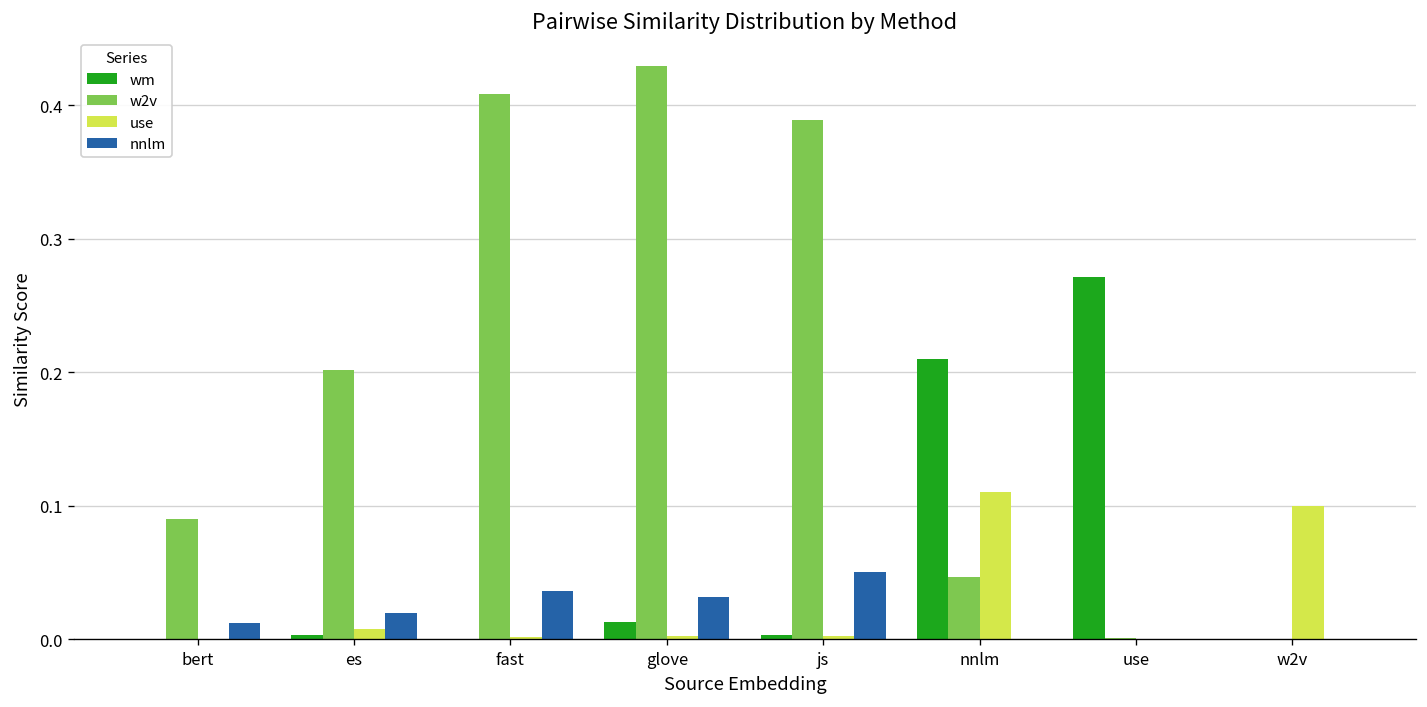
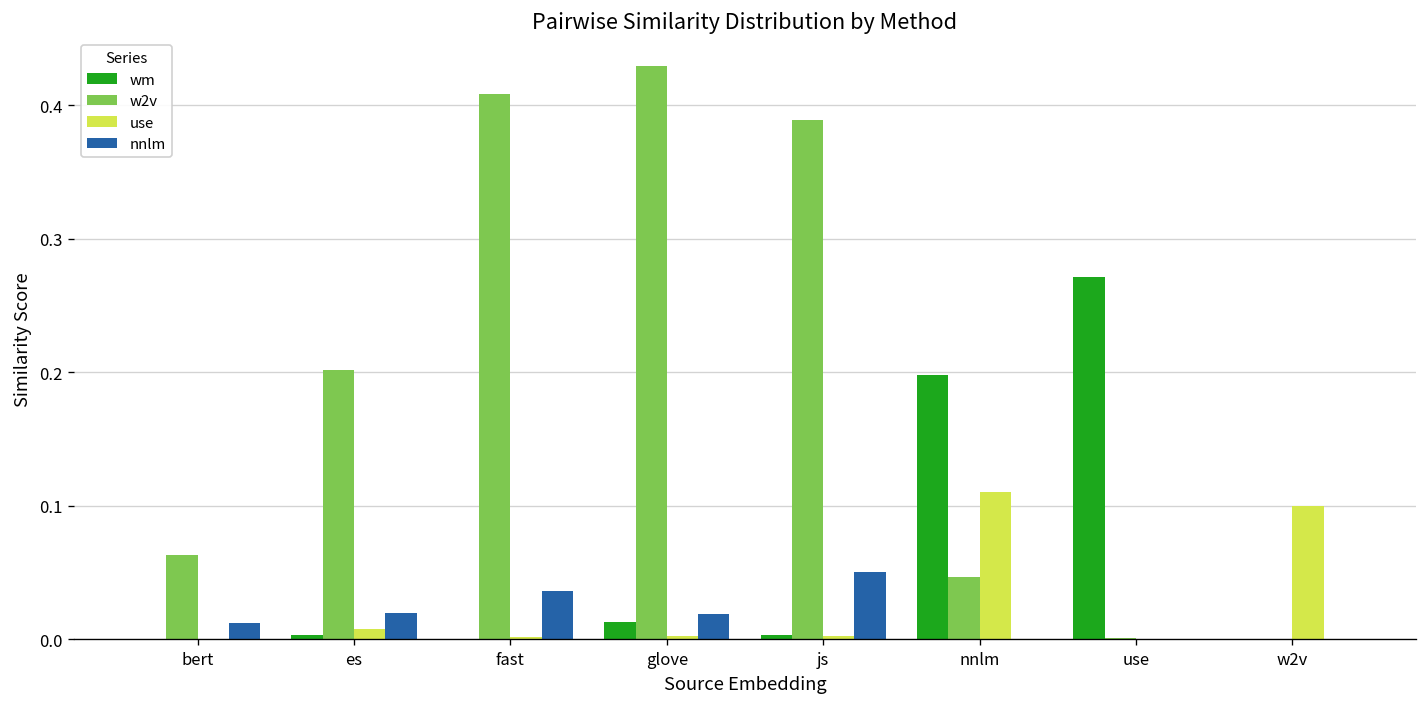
  {
    "wm": {
      "es": 0.003,
      "glove": 0.013,
      "js": 0.003,
-     "nnlm": 0.210,
+     "nnlm": 0.198,
      "use": 0.272
    },
    "w2v": {
-     "bert": 0.090,
+     "bert": 0.063,
      "es": 0.202,
      "fast": 0.409,
      "glove": 0.429,
      "js": 0.389,
      "nnlm": 0.047,
      "w2v": 0.000
    },
    "use": {
      "es": 0.008,
      "glove": 0.003,
      "js": 0.003,
      "nnlm": 0.110,
      "use": 0.000,
      "w2v": 0.100
    },
    "nnlm": {
      "bert": 0.012,
      "es": 0.020,
      "fast": 0.036,
-     "glove": 0.032,
+     "glove": 0.019,
      "js": 0.051,
      "nnlm": 0.000,
      "use": 0.000,
      "w2v": 0.000
    }
  }
